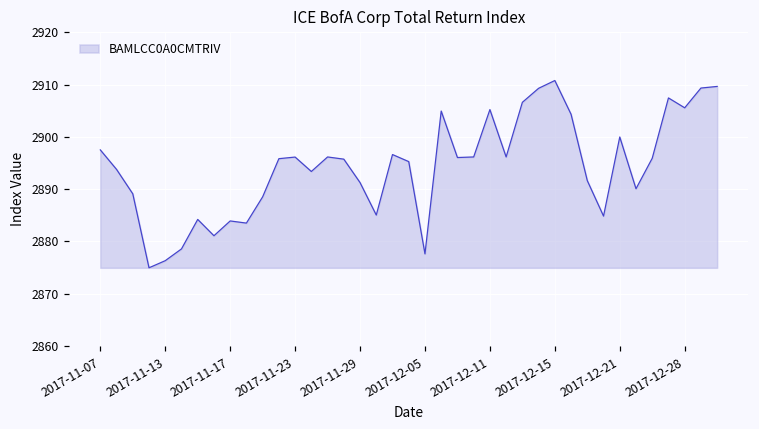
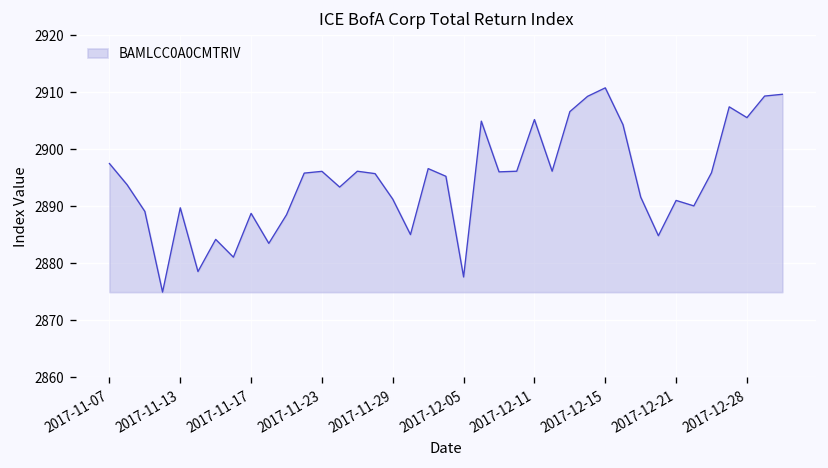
  {
    "2017-11-07": 2898,
-   "2017-11-13": 2876,
-   "2017-11-17": 2884,
+   "2017-11-13": 2890,
+   "2017-11-17": 2889,
    "2017-11-23": 2896,
    "2017-11-29": 2891,
    "2017-12-05": 2878,
    "2017-12-11": 2905,
    "2017-12-15": 2911,
-   "2017-12-21": 2900,
+   "2017-12-21": 2891,
    "2017-12-28": 2906
  }
